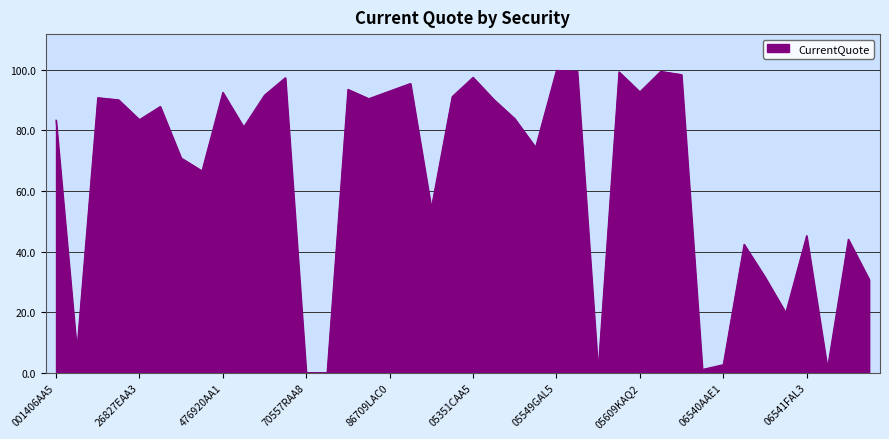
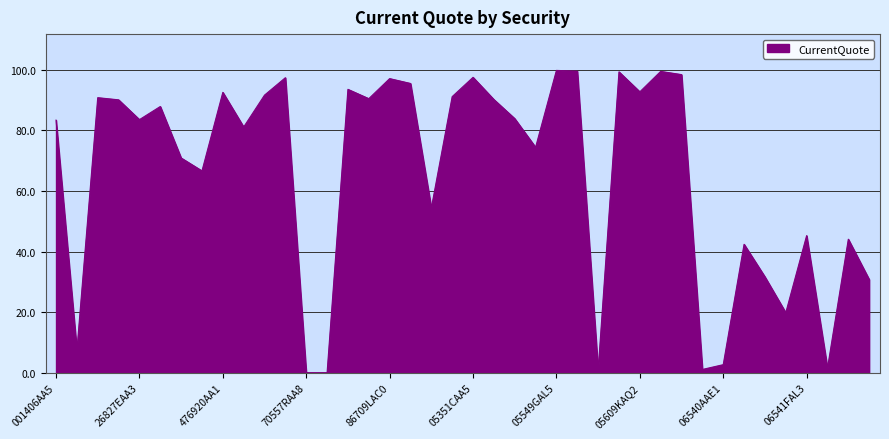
  {
    "001406AA5": 83,
    "26827EAA3": 84,
    "476920AA1": 93,
    "70557RAA8": 0,
-   "86709LAC0": 93,
+   "86709LAC0": 97,
    "05351CAA5": 98,
    "05549GAL5": 100,
    "05609KAQ2": 93,
    "06540AAE1": 3,
    "06541FAL3": 45
  }
